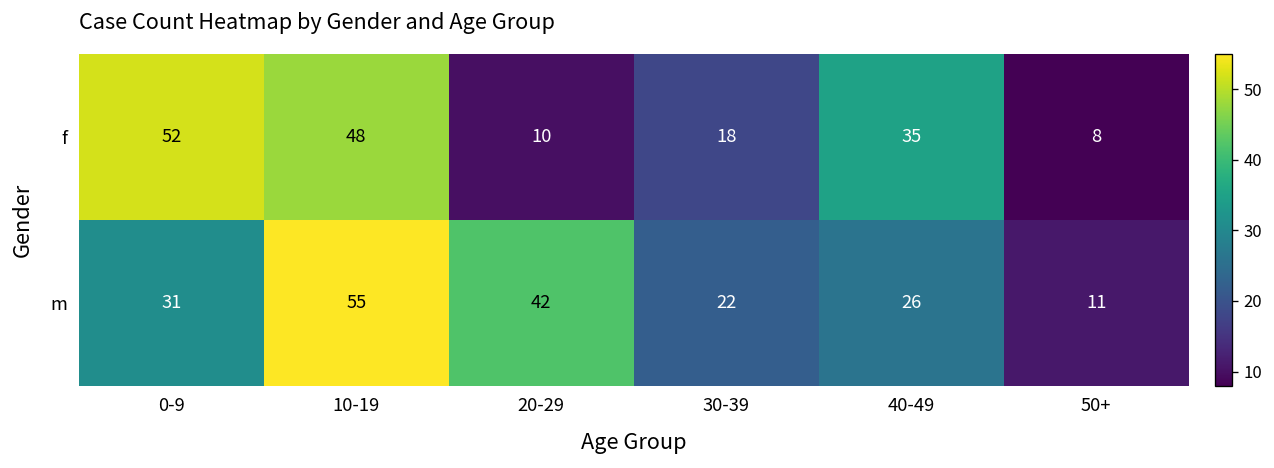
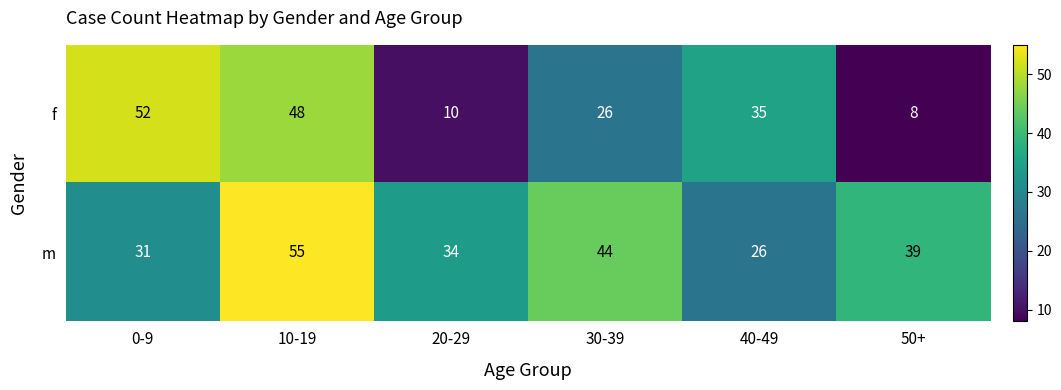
  {
    "f": {
      "0-9": 52,
      "10-19": 48,
      "20-29": 10,
-     "30-39": 18,
+     "30-39": 26,
      "40-49": 35,
      "50+": 8
    },
    "m": {
      "0-9": 31,
      "10-19": 55,
-     "20-29": 42,
-     "30-39": 22,
+     "20-29": 34,
+     "30-39": 44,
      "40-49": 26,
-     "50+": 11
+     "50+": 39
    }
  }
